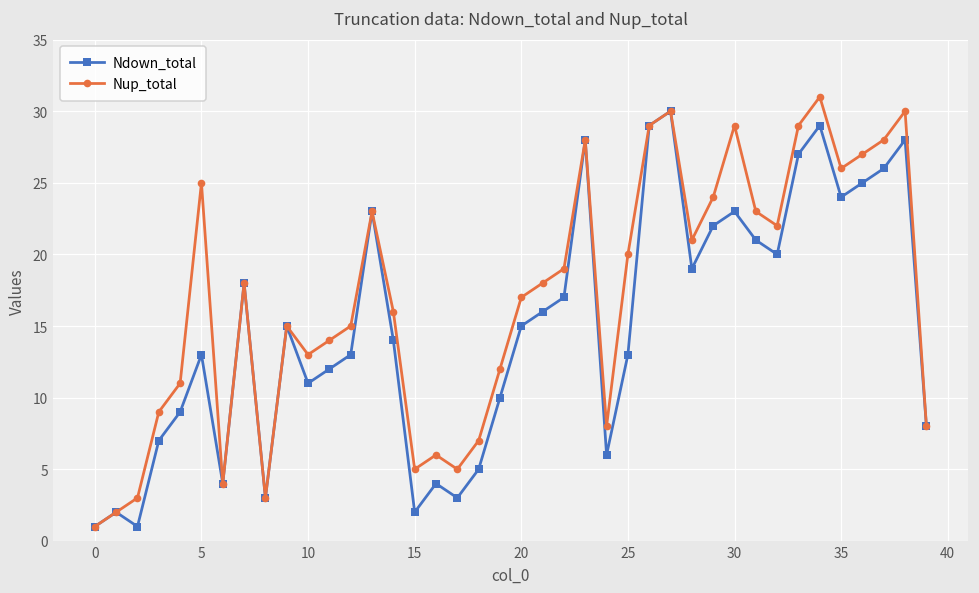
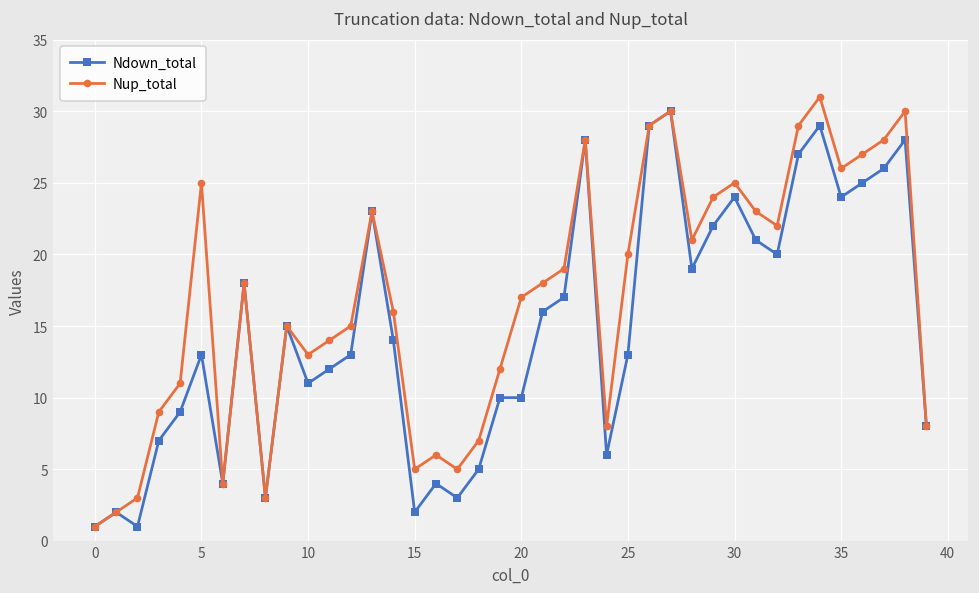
  {
    "Ndown_total": {
      "5": 13,
      "10": 11,
      "15": 2,
-     "20": 15,
+     "20": 10,
      "25": 13,
-     "30": 23,
+     "30": 24,
      "35": 24
    },
    "Nup_total": {
      "5": 25,
      "10": 13,
      "15": 5,
      "20": 17,
      "25": 20,
-     "30": 29,
+     "30": 25,
      "35": 26
    }
  }
